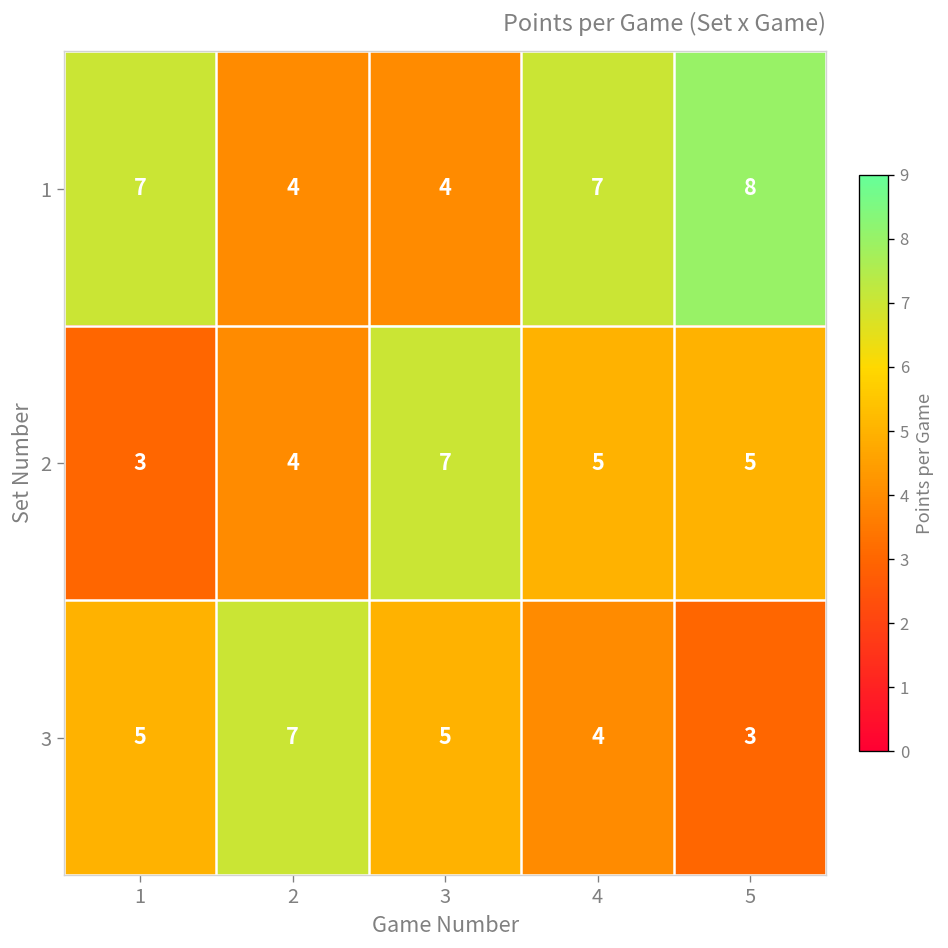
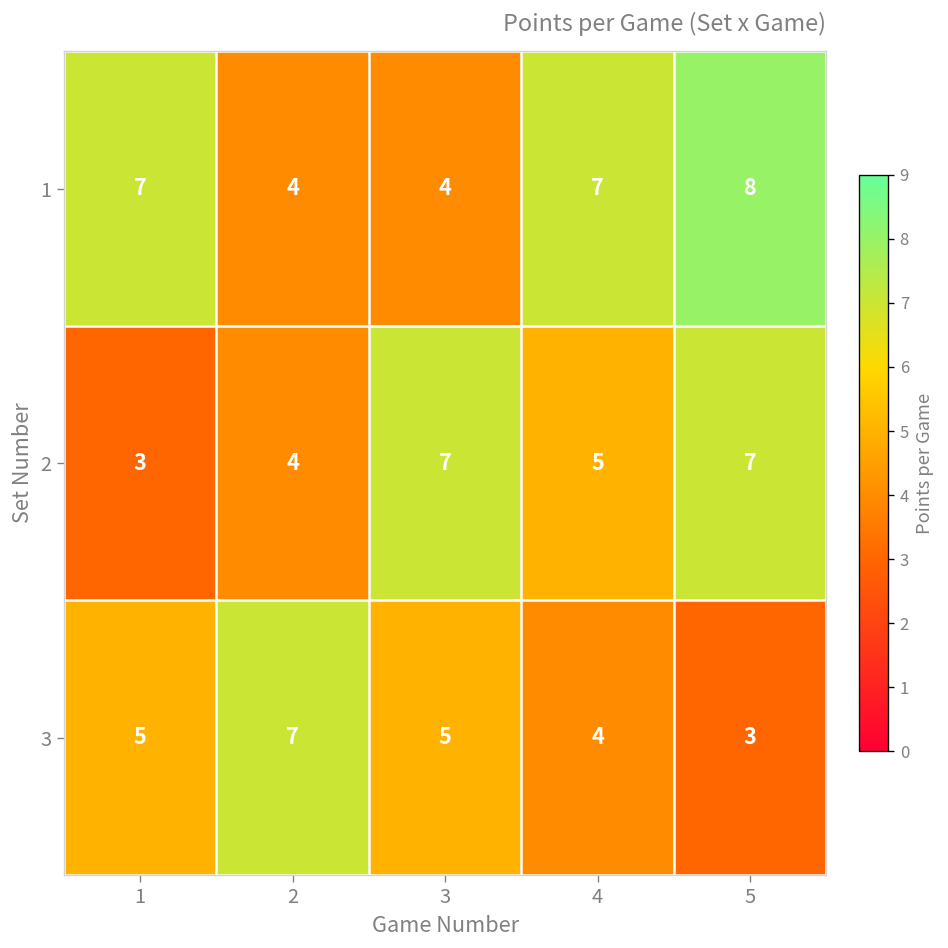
  {
    "1": {
      "1": 7,
      "2": 4,
      "3": 4,
      "4": 7,
      "5": 8
    },
    "2": {
      "1": 3,
      "2": 4,
      "3": 7,
      "4": 5,
-     "5": 5
+     "5": 7
    },
    "3": {
      "1": 5,
      "2": 7,
      "3": 5,
      "4": 4,
      "5": 3
    }
  }
